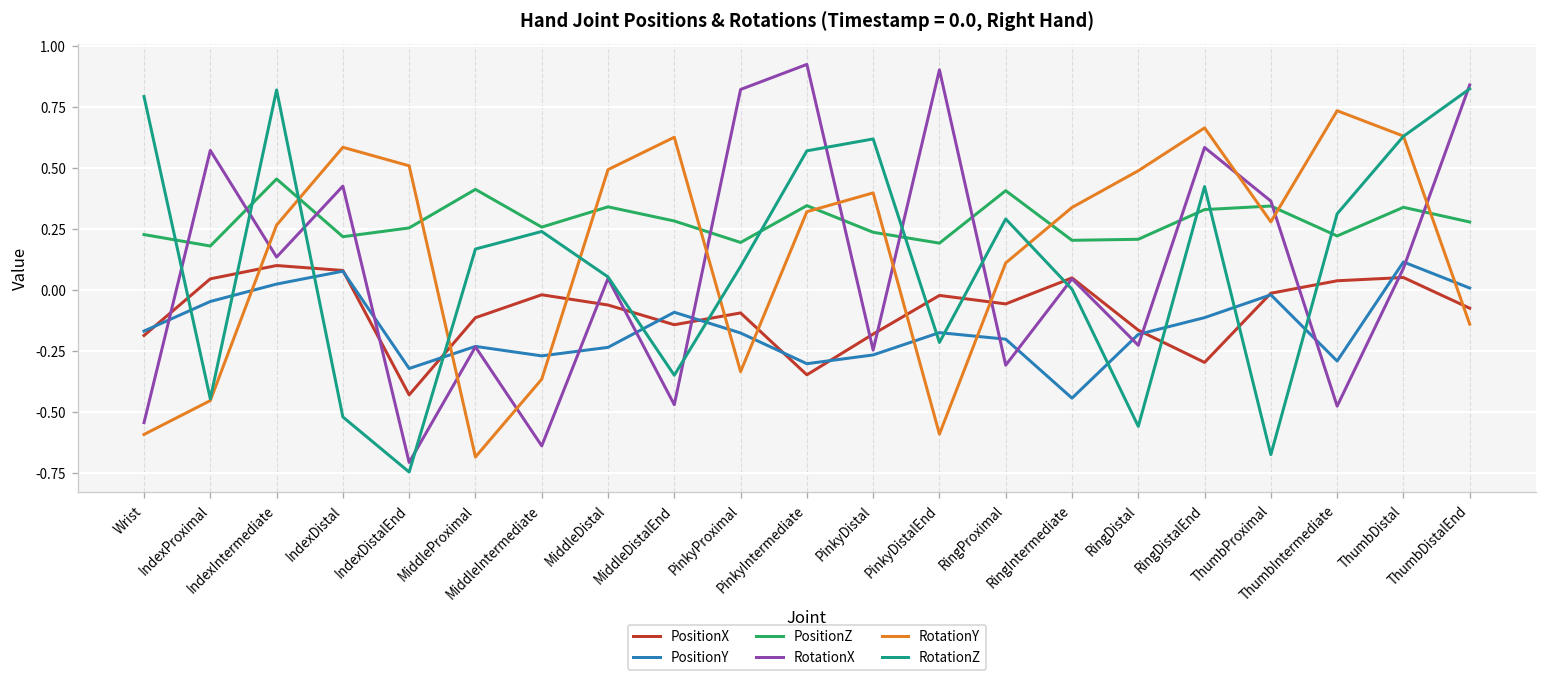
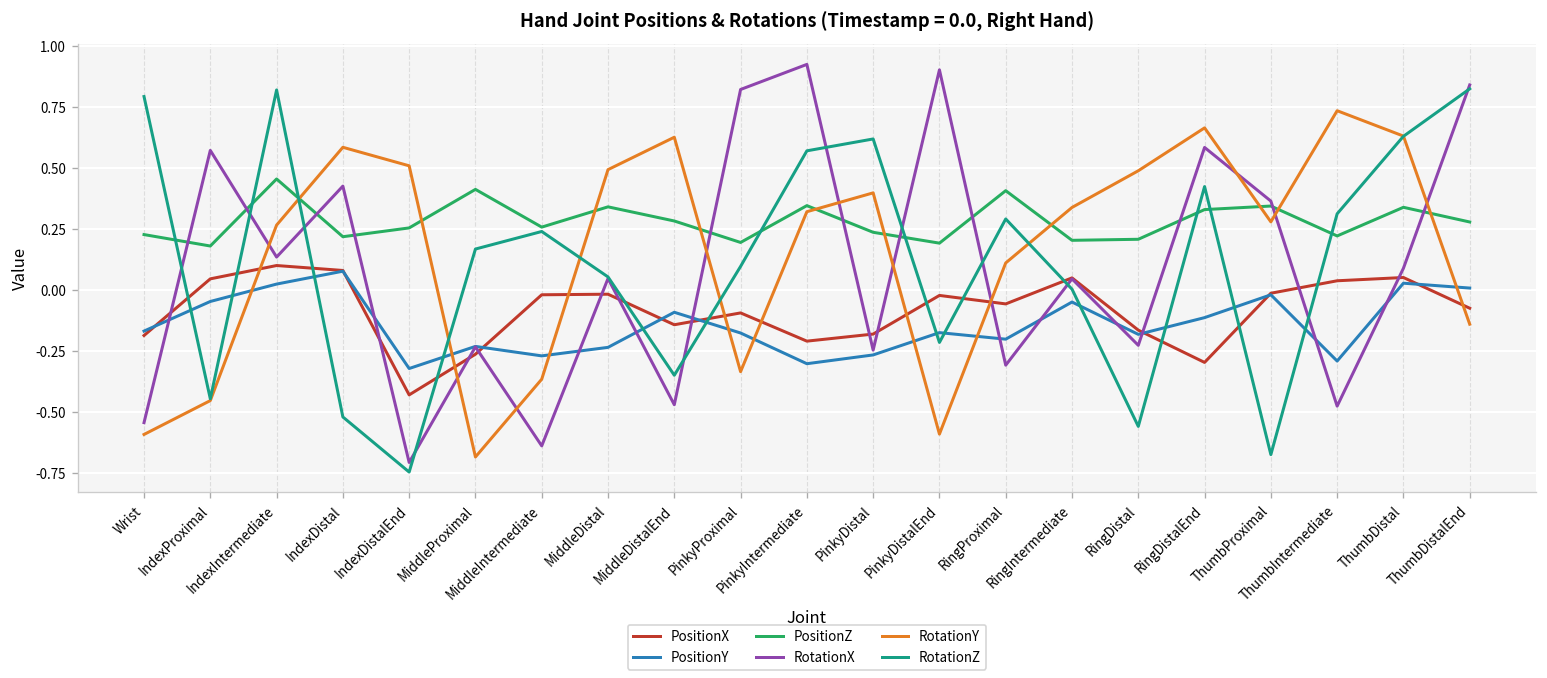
  {
    "PositionX": {
      "Wrist": -0.19,
      "IndexProximal": 0.05,
      "IndexIntermediate": 0.10,
      "IndexDistalEnd": -0.43,
-     "MiddleProximal": -0.11,
+     "MiddleProximal": -0.26,
      "MiddleIntermediate": -0.02,
-     "MiddleDistal": -0.06,
+     "MiddleDistal": -0.02,
      "MiddleDistalEnd": -0.14,
      "PinkyProximal": -0.09,
-     "PinkyIntermediate": -0.35,
+     "PinkyIntermediate": -0.21,
      "PinkyDistal": -0.18,
      "PinkyDistalEnd": -0.02,
      "RingProximal": -0.06,
      "RingDistal": -0.16,
      "RingDistalEnd": -0.30,
      "ThumbIntermediate": 0.04,
      "ThumbDistal": 0.05,
      "ThumbDistalEnd": -0.07
    },
    "PositionY": {
      "Wrist": -0.17,
      "IndexProximal": -0.05,
      "IndexIntermediate": 0.02,
      "IndexDistalEnd": -0.32,
      "MiddleIntermediate": -0.27,
      "MiddleDistal": -0.23,
      "MiddleDistalEnd": -0.09,
      "PinkyProximal": -0.18,
      "PinkyIntermediate": -0.30,
      "PinkyDistal": -0.27,
      "PinkyDistalEnd": -0.17,
      "RingProximal": -0.20,
-     "RingIntermediate": -0.44,
+     "RingIntermediate": -0.05,
      "RingDistal": -0.18,
      "RingDistalEnd": -0.11,
      "ThumbIntermediate": -0.29,
-     "ThumbDistal": 0.12,
+     "ThumbDistal": 0.03,
      "ThumbDistalEnd": 0.01
    },
    "RotationX": {
      "Wrist": -0.54,
      "IndexProximal": 0.57,
      "IndexIntermediate": 0.14,
      "IndexDistal": 0.43,
      "IndexDistalEnd": -0.71,
      "MiddleIntermediate": -0.64,
      "MiddleDistalEnd": -0.47,
      "PinkyProximal": 0.82,
      "PinkyIntermediate": 0.93,
      "PinkyDistal": -0.25,
      "PinkyDistalEnd": 0.90,
      "RingProximal": -0.31,
      "RingDistal": -0.23,
      "RingDistalEnd": 0.58,
      "ThumbProximal": 0.37,
      "ThumbIntermediate": -0.48,
      "ThumbDistal": 0.09,
      "ThumbDistalEnd": 0.84
    },
    "RotationY": {
      "Wrist": -0.59,
      "IndexIntermediate": 0.27,
      "IndexDistal": 0.59,
      "IndexDistalEnd": 0.51,
      "MiddleProximal": -0.68,
      "MiddleIntermediate": -0.36,
      "MiddleDistal": 0.49,
      "MiddleDistalEnd": 0.63,
      "PinkyProximal": -0.33,
      "PinkyIntermediate": 0.32,
      "PinkyDistal": 0.40,
      "PinkyDistalEnd": -0.59,
      "RingProximal": 0.11,
      "RingIntermediate": 0.34,
      "RingDistal": 0.49,
      "RingDistalEnd": 0.67,
      "ThumbProximal": 0.28,
      "ThumbIntermediate": 0.74,
      "ThumbDistalEnd": -0.14
    }
  }
